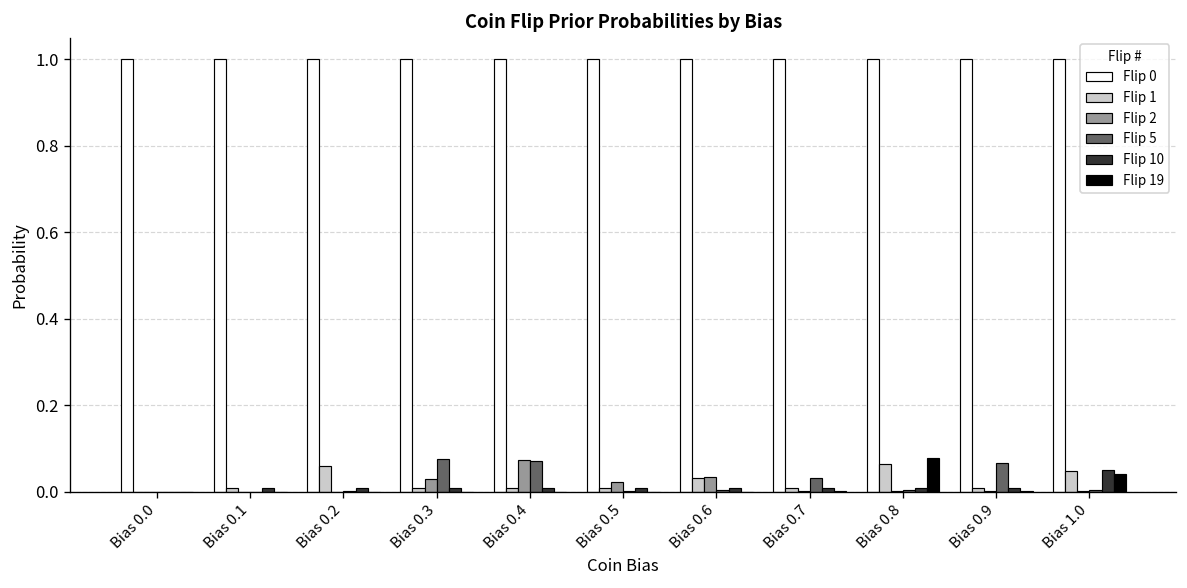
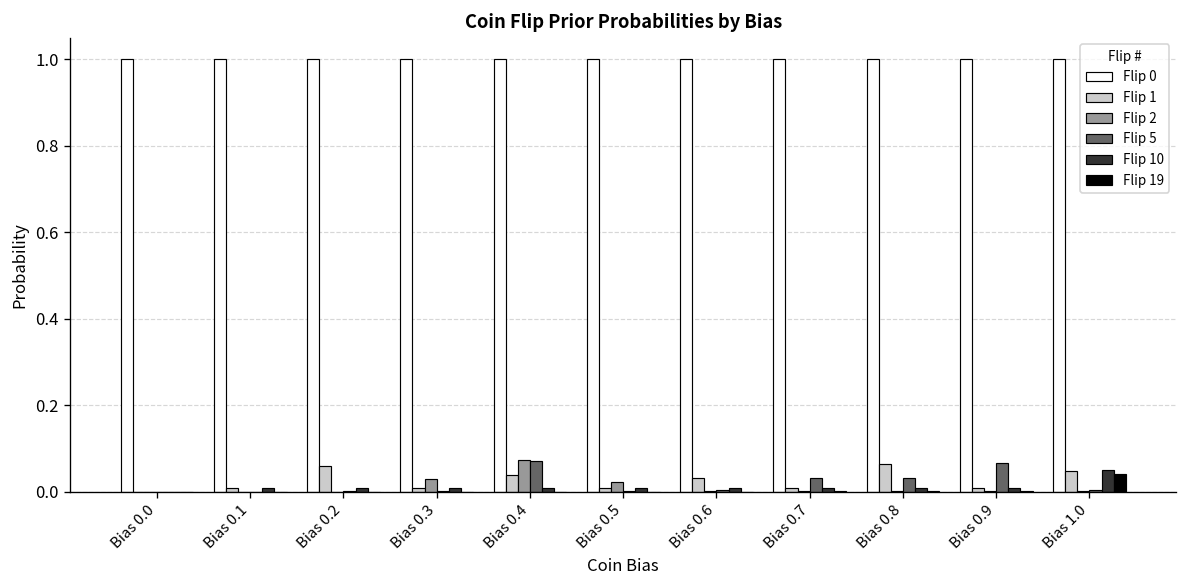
  {
    "Flip 0": {
      "Bias 0.0": 1.00,
      "Bias 0.1": 1.00,
      "Bias 0.2": 1.00,
      "Bias 0.3": 1.00,
      "Bias 0.4": 1.00,
      "Bias 0.5": 1.00,
      "Bias 0.6": 1.00,
      "Bias 0.7": 1.00,
      "Bias 0.8": 1.00,
      "Bias 0.9": 1.00,
      "Bias 1.0": 1.00
    },
    "Flip 1": {
      "Bias 0.0": 0.00,
      "Bias 0.1": 0.01,
      "Bias 0.2": 0.06,
      "Bias 0.3": 0.01,
-     "Bias 0.4": 0.01,
+     "Bias 0.4": 0.04,
      "Bias 0.5": 0.01,
      "Bias 0.6": 0.03,
      "Bias 0.7": 0.01,
      "Bias 0.8": 0.06,
      "Bias 0.9": 0.01,
      "Bias 1.0": 0.05
    },
    "Flip 2": {
      "Bias 0.0": 0.00,
      "Bias 0.3": 0.03,
      "Bias 0.4": 0.07,
      "Bias 0.5": 0.02,
-     "Bias 0.6": 0.03
+     "Bias 0.6": 0.00
    },
    "Flip 5": {
      "Bias 0.0": 0.00,
-     "Bias 0.3": 0.08,
+     "Bias 0.3": 0.00,
      "Bias 0.4": 0.07,
      "Bias 0.7": 0.03,
-     "Bias 0.8": 0.00,
+     "Bias 0.8": 0.03,
      "Bias 0.9": 0.07
    },
    "Flip 10": {
      "Bias 0.0": 0.00,
      "Bias 0.1": 0.01,
      "Bias 0.2": 0.01,
      "Bias 0.3": 0.01,
      "Bias 0.4": 0.01,
      "Bias 0.5": 0.01,
      "Bias 0.6": 0.01,
      "Bias 0.7": 0.01,
      "Bias 0.8": 0.01,
      "Bias 0.9": 0.01,
      "Bias 1.0": 0.05
    },
    "Flip 19": {
      "Bias 0.0": 0.00,
-     "Bias 0.8": 0.08,
+     "Bias 0.8": 0.00,
      "Bias 1.0": 0.04
    }
  }
